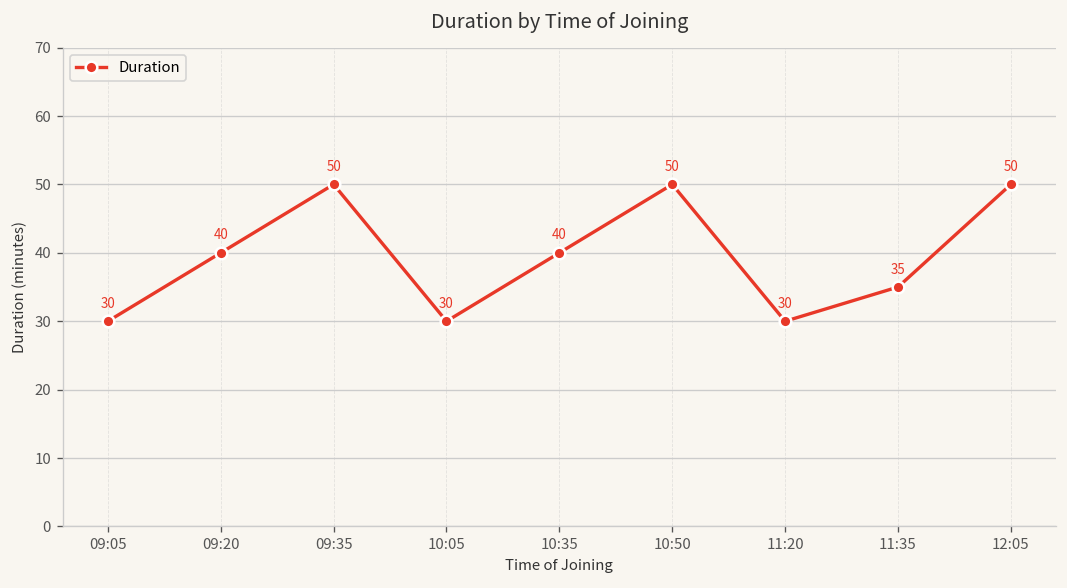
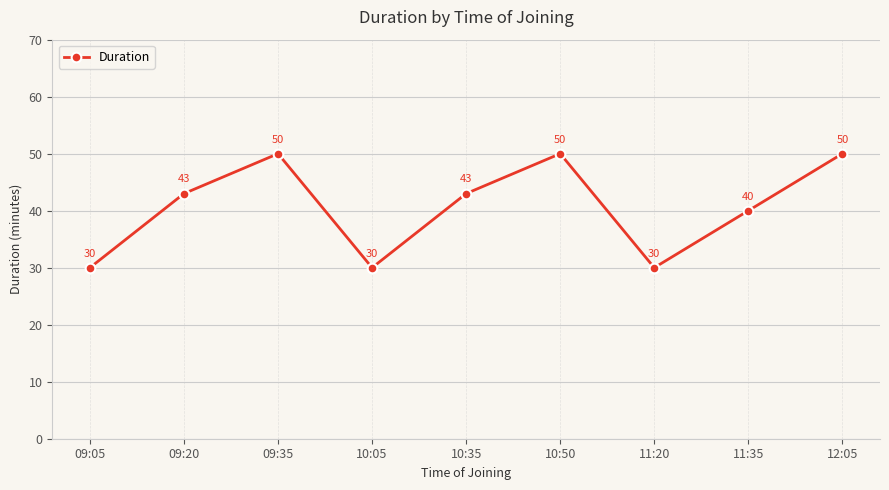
  {
    "09:05": 30,
-   "09:20": 40,
+   "09:20": 43,
    "09:35": 50,
    "10:05": 30,
-   "10:35": 40,
+   "10:35": 43,
    "10:50": 50,
    "11:20": 30,
-   "11:35": 35,
+   "11:35": 40,
    "12:05": 50
  }
